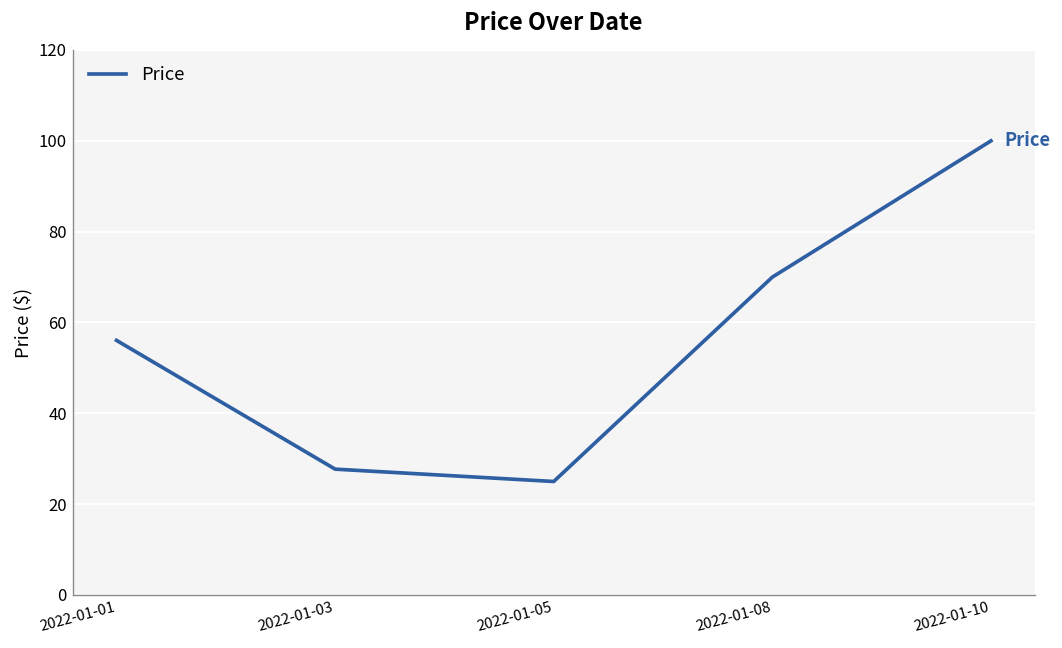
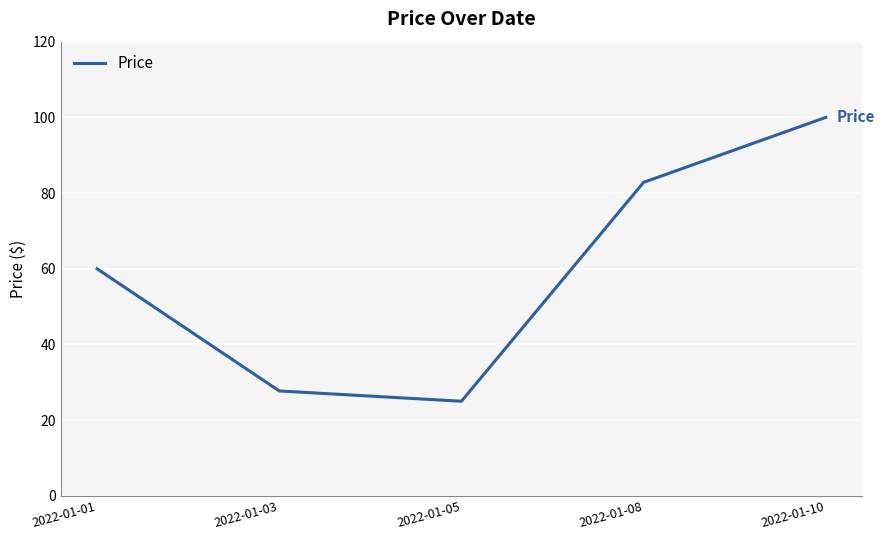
  {
-   "2022-01-01": 56,
+   "2022-01-01": 60,
    "2022-01-03": 28,
    "2022-01-05": 25,
-   "2022-01-08": 70,
+   "2022-01-08": 83,
    "2022-01-10": 100
  }
